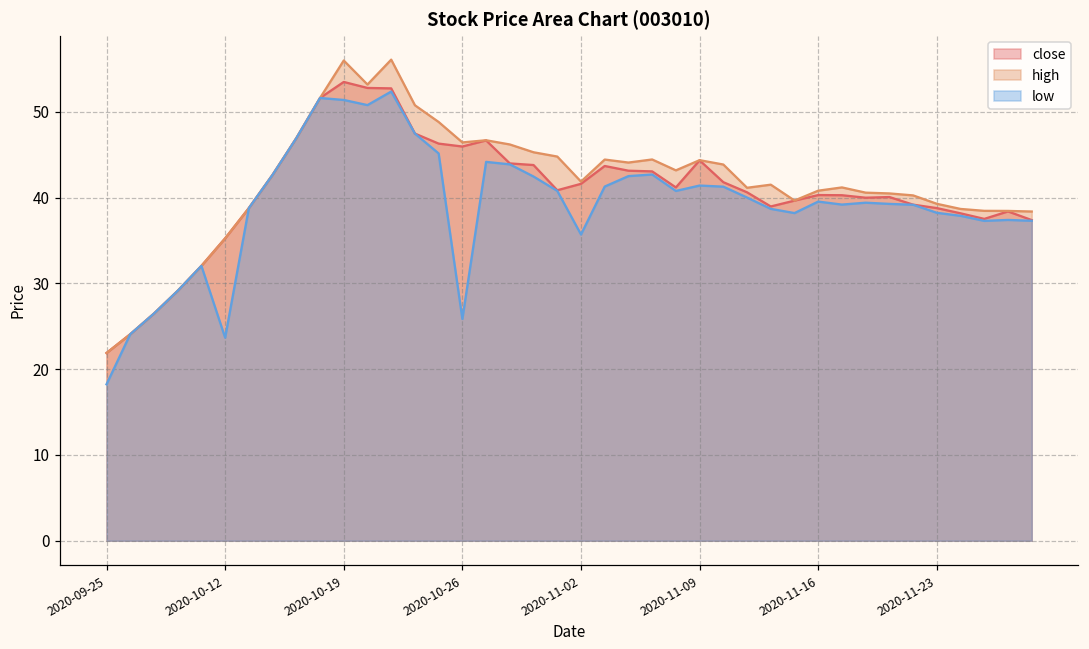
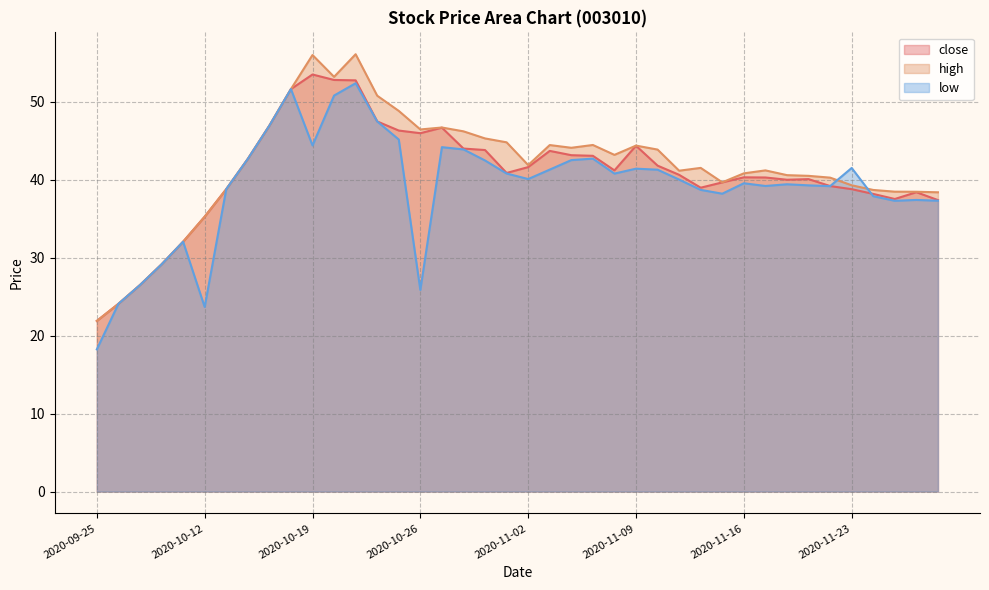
  {
    "low": {
      "2020-09-25": 18,
      "2020-10-12": 24,
-     "2020-10-19": 51,
+     "2020-10-19": 44,
      "2020-10-26": 26,
-     "2020-11-02": 36,
+     "2020-11-02": 40,
      "2020-11-09": 41,
      "2020-11-16": 40,
-     "2020-11-23": 38
+     "2020-11-23": 42
    }
  }
